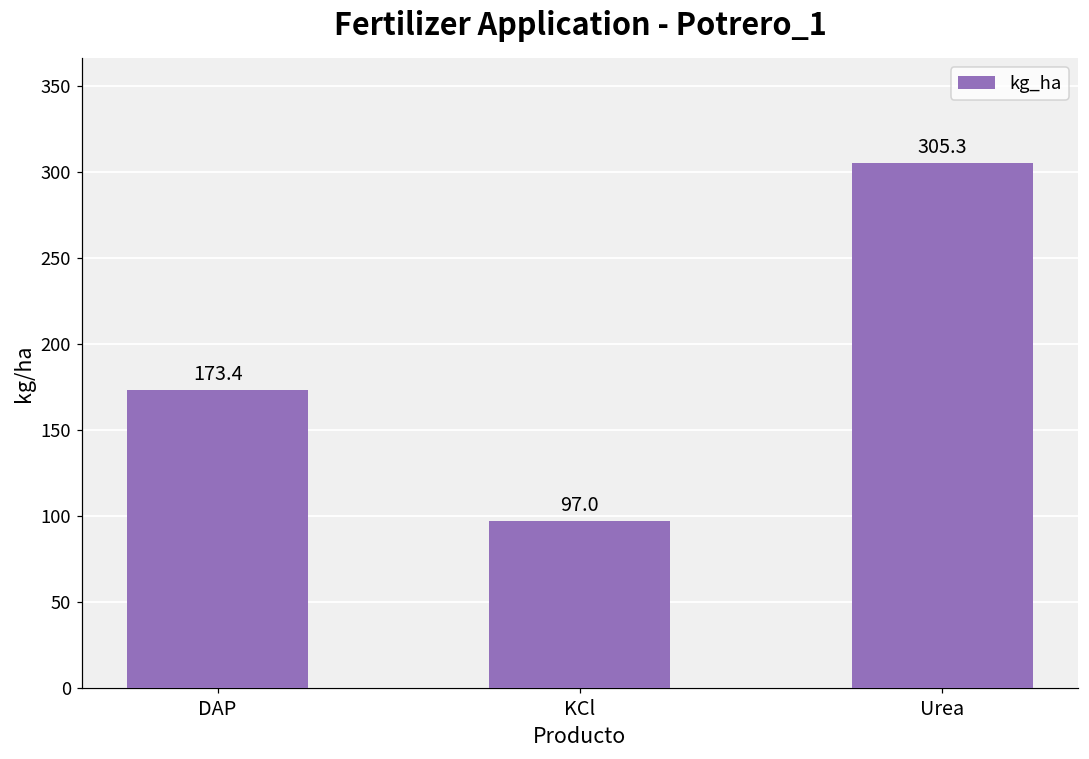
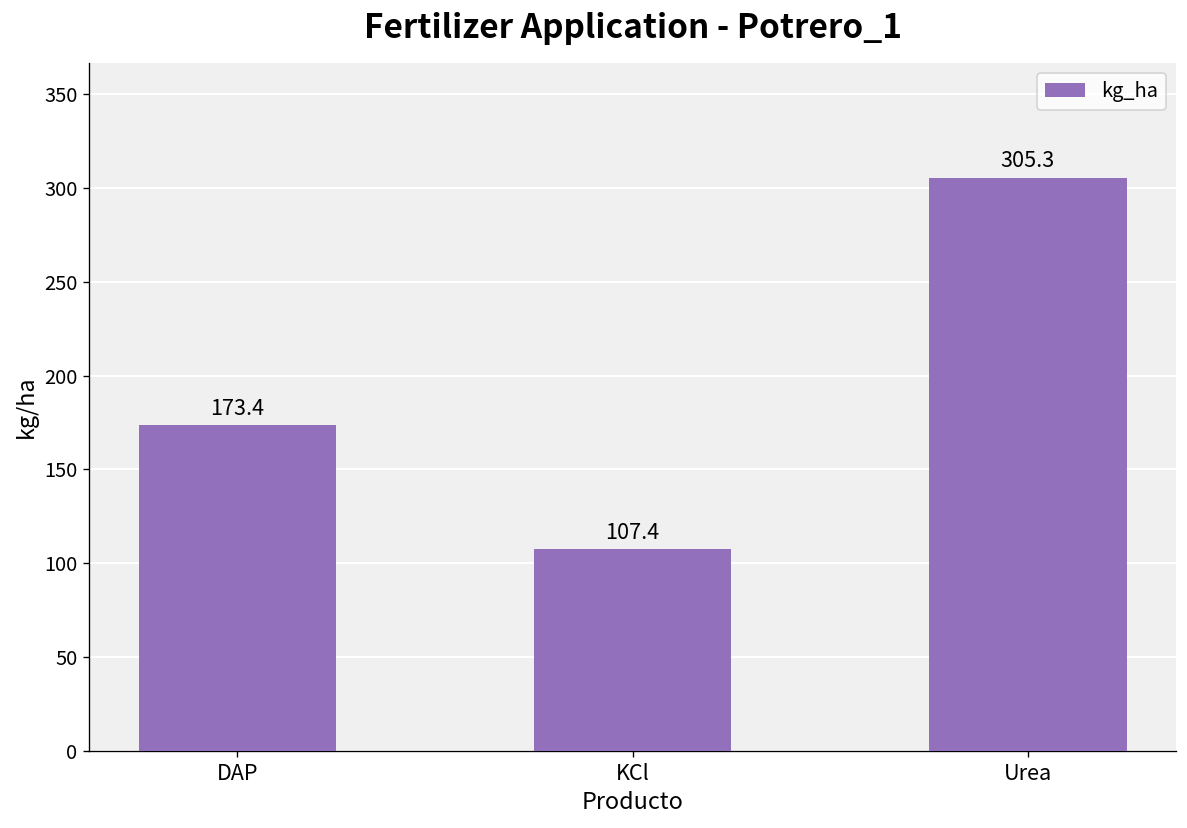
  {
    "DAP": 173.4,
-   "KCl": 97.0,
+   "KCl": 107.4,
    "Urea": 305.3
  }
